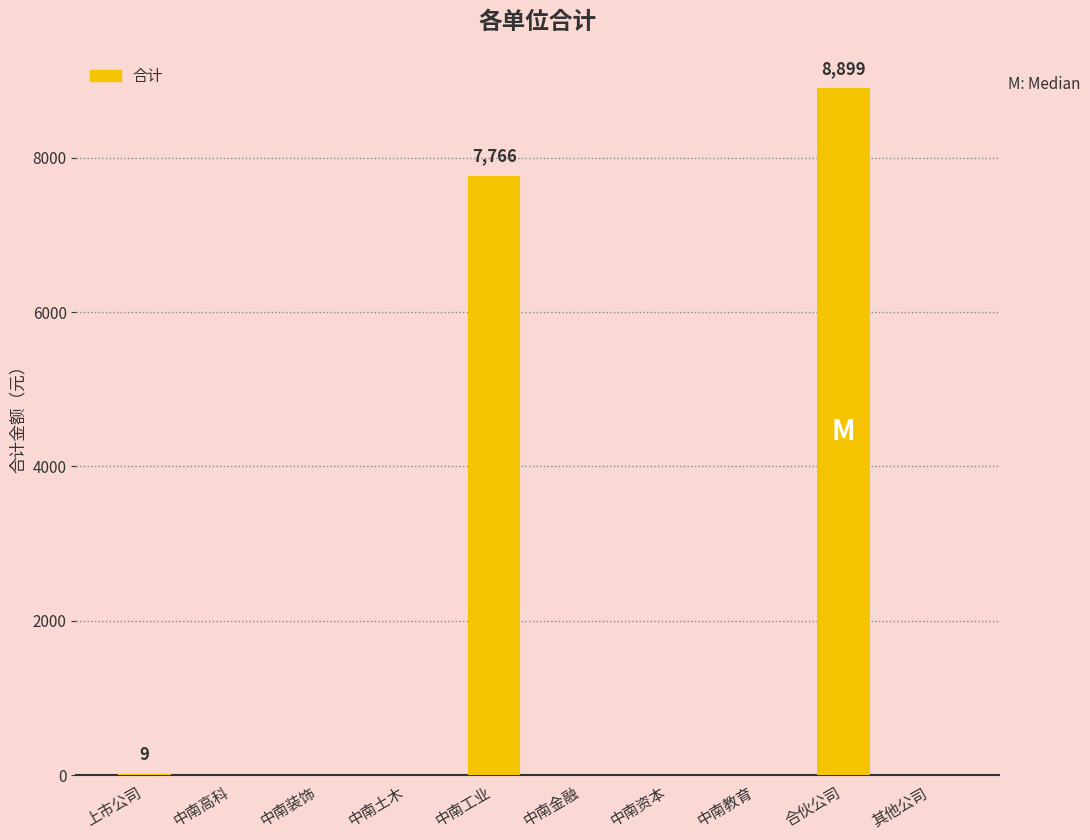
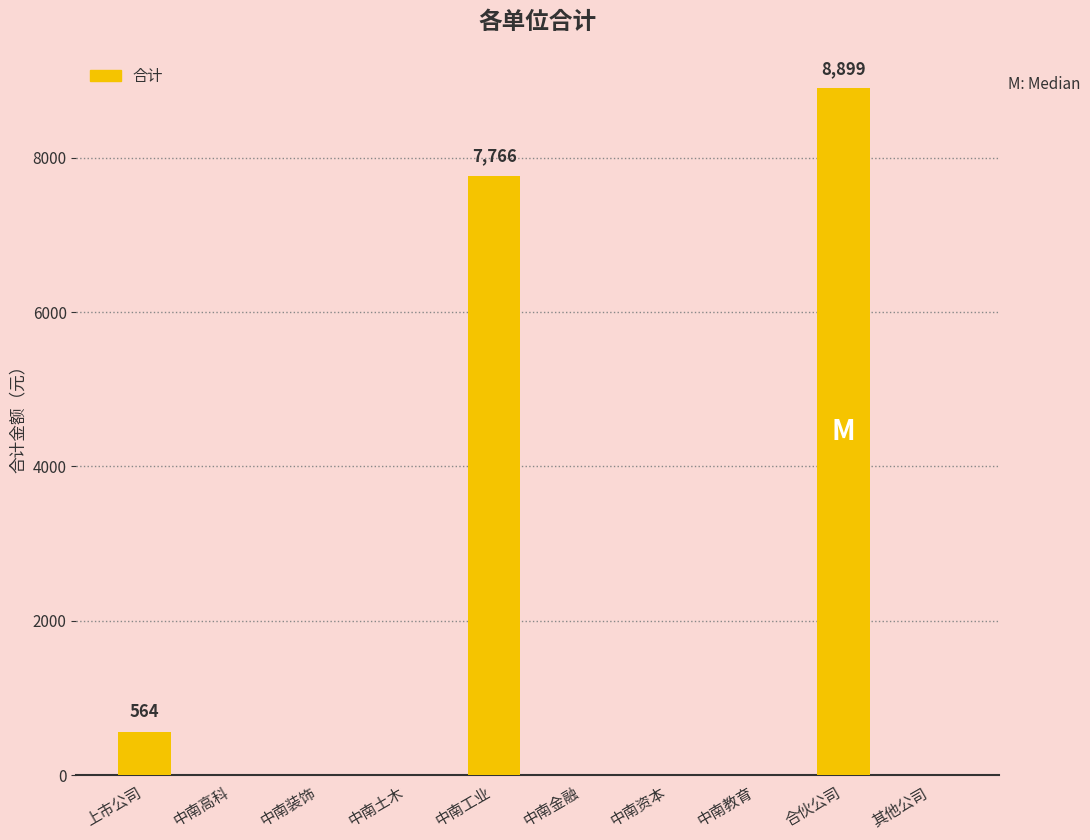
  {
-   "上市公司": "9",
+   "上市公司": "564",
    "中南工业": "7,766",
    "合伙公司": "8,899"
  }
